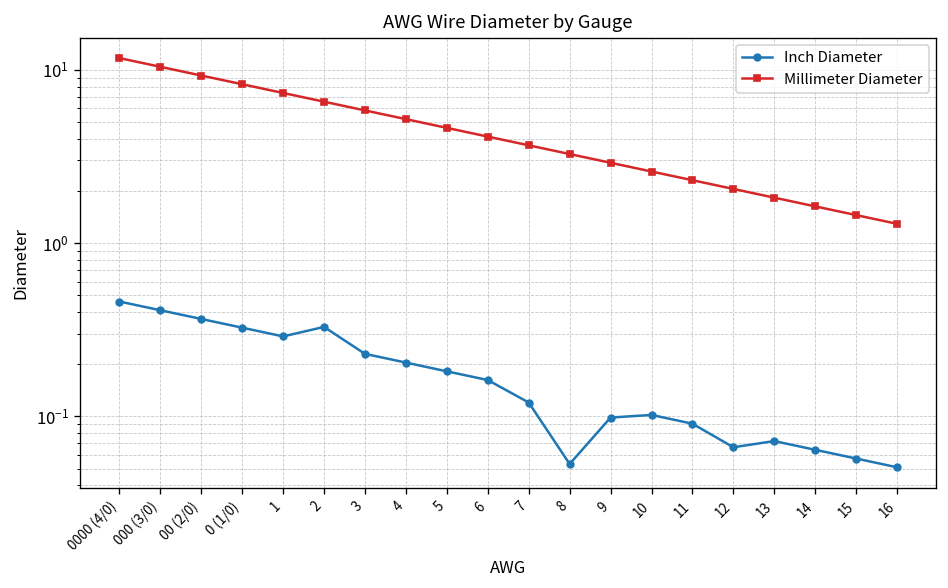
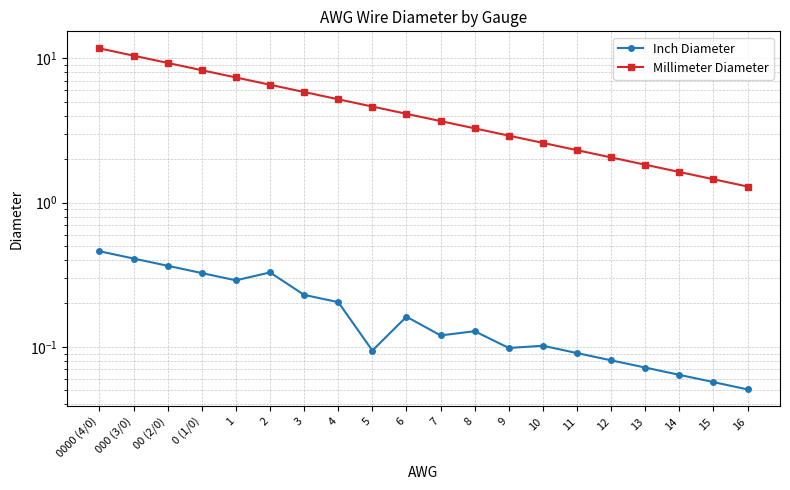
  {
    "Inch Diameter": {
      "0000 (4/0)": 0.46,
      "000 (3/0)": 0.41,
      "00 (2/0)": 0.36,
      "0 (1/0)": 0.32,
      "1": 0.29,
      "2": 0.33,
      "3": 0.23,
      "4": 0.20,
-     "5": 0.18,
+     "5": 0.09,
      "6": 0.16,
      "7": 0.12,
-     "8": 0.053,
+     "8": 0.13,
      "9": 0.10,
      "10": 0.10,
      "11": 0.09,
-     "12": 0.07,
+     "12": 0.08,
      "13": 0.07,
      "14": 0.06,
      "15": 0.057,
      "16": 0.051
    },
    "Millimeter Diameter": {
      "0000 (4/0)": 12,
      "000 (3/0)": 10,
      "00 (2/0)": 9,
      "0 (1/0)": 8,
      "1": 7,
      "2": 7,
      "3": 5.8,
      "4": 5.2,
      "5": 4.6,
      "6": 4.1,
      "7": 3.7,
      "8": 3.3,
      "9": 2.9,
      "10": 2.6,
      "11": 2.3,
      "12": 2.1,
      "13": 1.8,
      "14": 1.6,
      "15": 1.5,
      "16": 1.3
    }
  }
